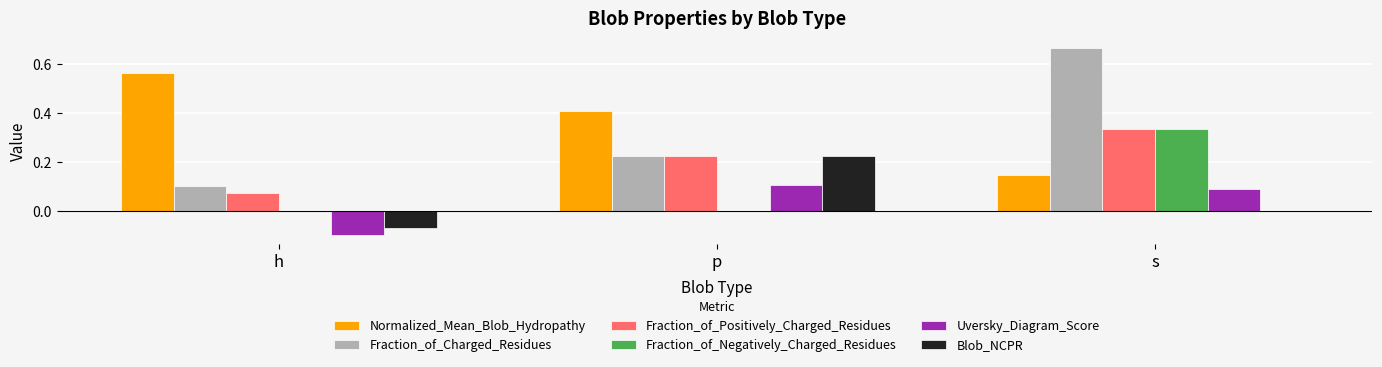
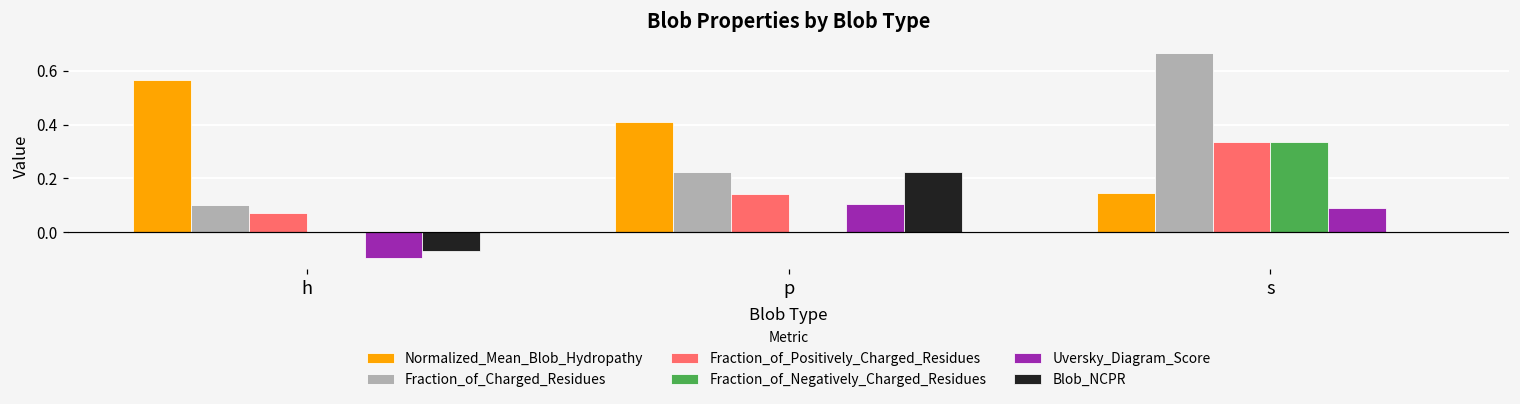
  {
    "Normalized_Mean_Blob_Hydropathy": {
      "h": 0.57,
      "p": 0.41,
      "s": 0.14
    },
    "Fraction_of_Charged_Residues": {
      "h": 0.10,
      "p": 0.22,
      "s": 0.67
    },
    "Fraction_of_Positively_Charged_Residues": {
      "h": 0.07,
-     "p": 0.22,
+     "p": 0.14,
      "s": 0.33
    },
    "Fraction_of_Negatively_Charged_Residues": {
      "h": 0.00,
      "p": 0.00,
      "s": 0.33
    },
    "Uversky_Diagram_Score": {
      "h": -0.10,
      "p": 0.11,
      "s": 0.09
    },
    "Blob_NCPR": {
      "h": -0.07,
      "p": 0.22,
      "s": 0.00
    }
  }
